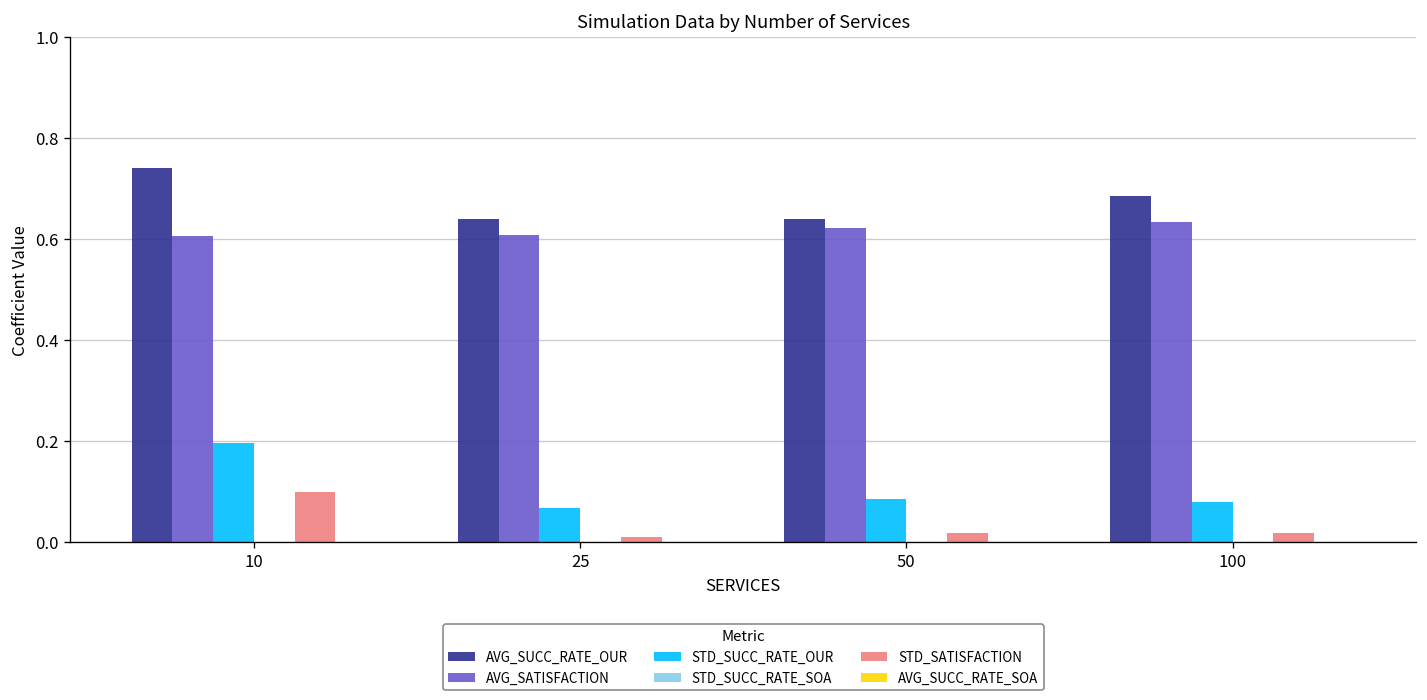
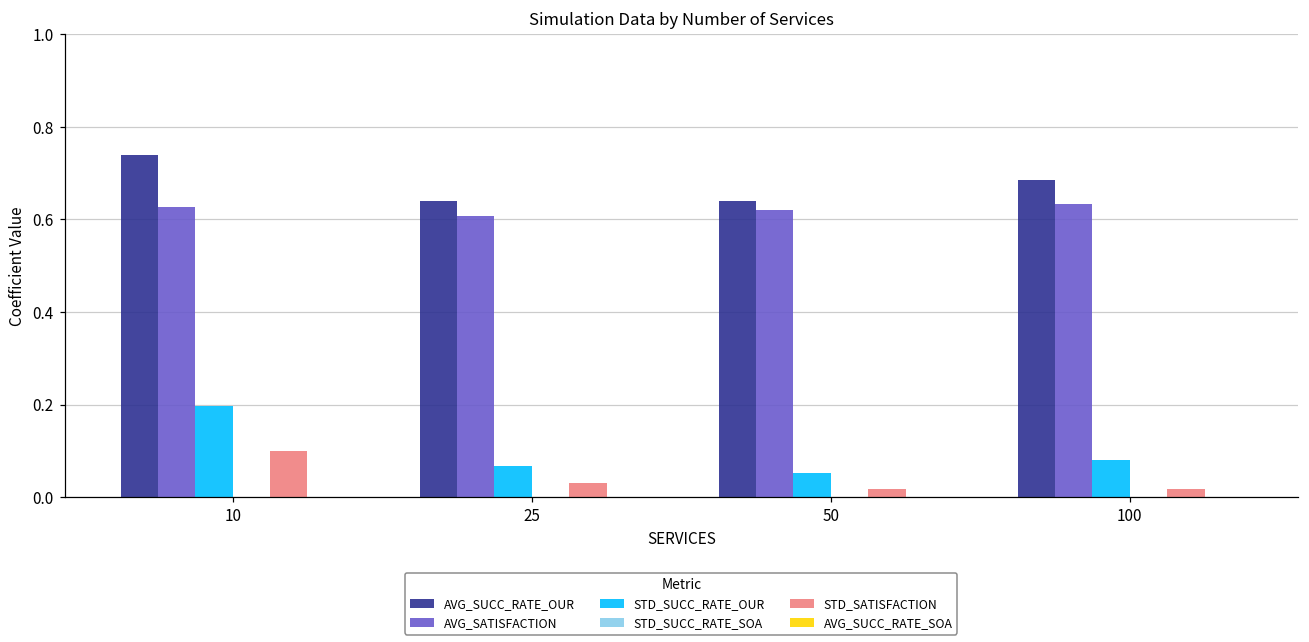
  {
    "AVG_SUCC_RATE_OUR": {
      "10": 0.74,
      "25": 0.64,
      "50": 0.64,
      "100": 0.69
    },
    "AVG_SATISFACTION": {
-     "10": 0.60,
+     "10": 0.63,
      "25": 0.61,
      "50": 0.62,
      "100": 0.63
    },
    "STD_SUCC_RATE_OUR": {
      "10": 0.20,
      "25": 0.07,
-     "50": 0.08,
+     "50": 0.05,
      "100": 0.08
    },
    "STD_SUCC_RATE_SOA": {
      "10": 0.00,
      "25": 0.00,
      "50": 0.00,
      "100": 0.00
    },
    "STD_SATISFACTION": {
      "10": 0.10,
-     "25": 0.01,
+     "25": 0.03,
      "50": 0.02,
      "100": 0.02
    },
    "AVG_SUCC_RATE_SOA": {
      "10": 0.00,
      "25": 0.00,
      "50": 0.00,
      "100": 0.00
    }
  }
